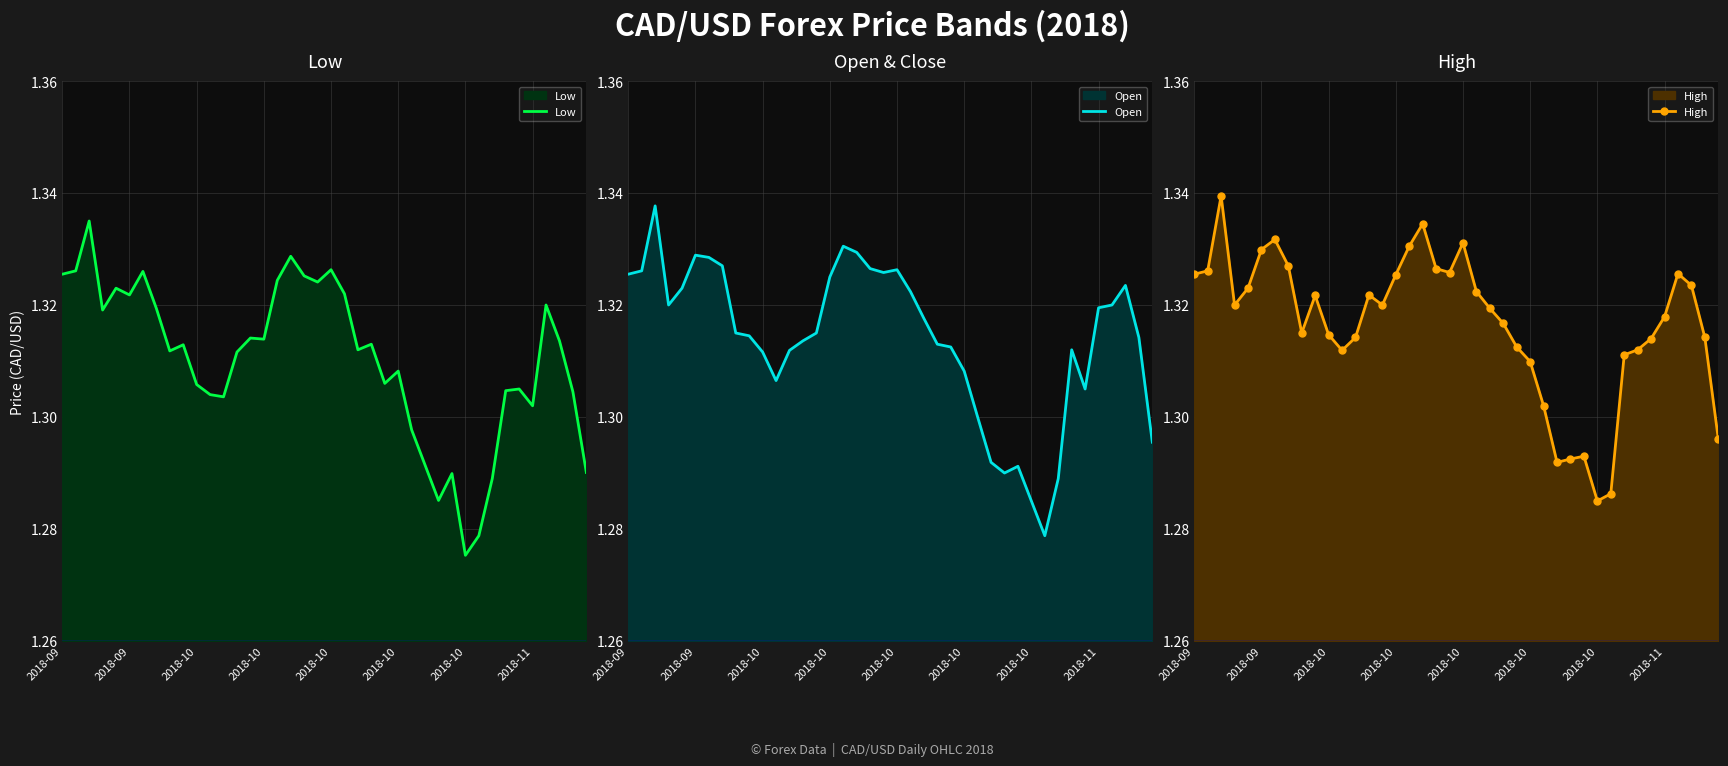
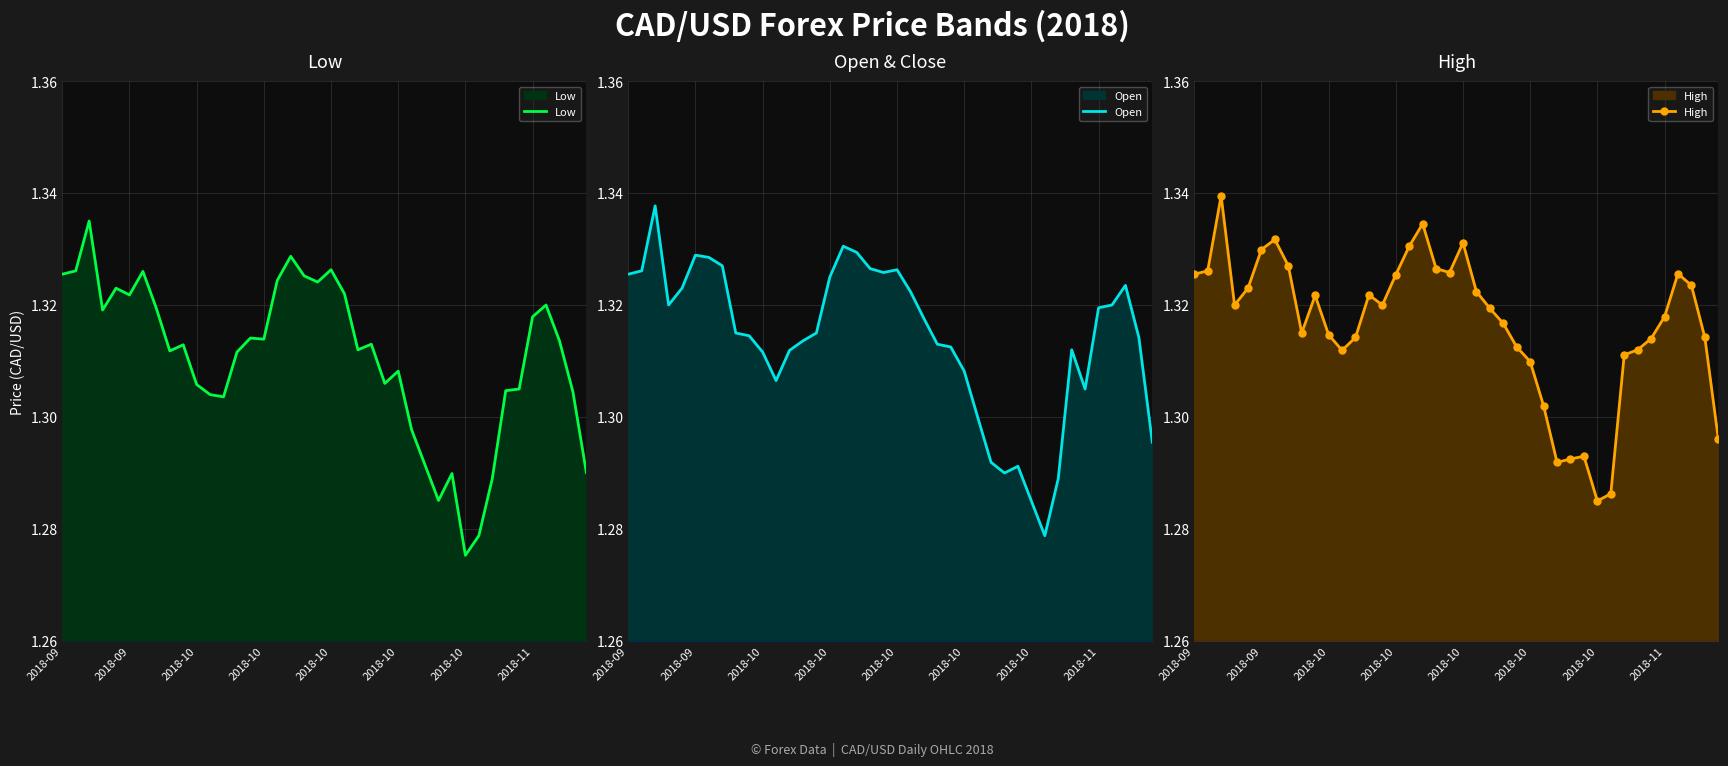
  {
    "Low": {
-     "2018-11": 1.302
+     "2018-11": 1.318
    },
    "Open & Close": {
      "2018-11": 1.320
    },
    "High": {
      "2018-11": 1.318
    }
  }
